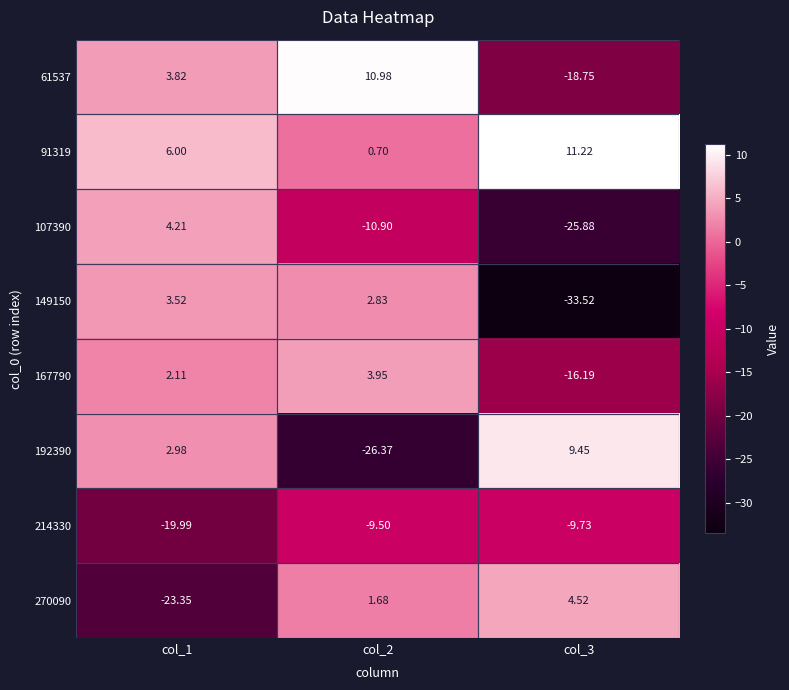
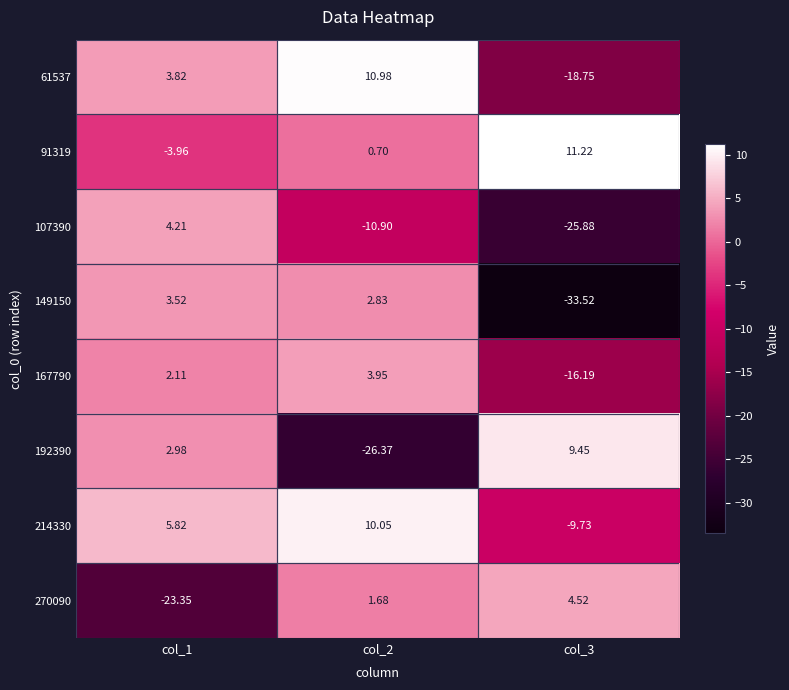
  {
    "61537": {
      "col_1": 3.82,
      "col_2": 10.98,
      "col_3": -18.75
    },
    "91319": {
-     "col_1": 6.00,
+     "col_1": -3.96,
      "col_2": 0.70,
      "col_3": 11.22
    },
    "107390": {
      "col_1": 4.21,
      "col_2": -10.90,
      "col_3": -25.88
    },
    "149150": {
      "col_1": 3.52,
      "col_2": 2.83,
      "col_3": -33.52
    },
    "167790": {
      "col_1": 2.11,
      "col_2": 3.95,
      "col_3": -16.19
    },
    "192390": {
      "col_1": 2.98,
      "col_2": -26.37,
      "col_3": 9.45
    },
    "214330": {
-     "col_1": -19.99,
-     "col_2": -9.50,
+     "col_1": 5.82,
+     "col_2": 10.05,
      "col_3": -9.73
    },
    "270090": {
      "col_1": -23.35,
      "col_2": 1.68,
      "col_3": 4.52
    }
  }
